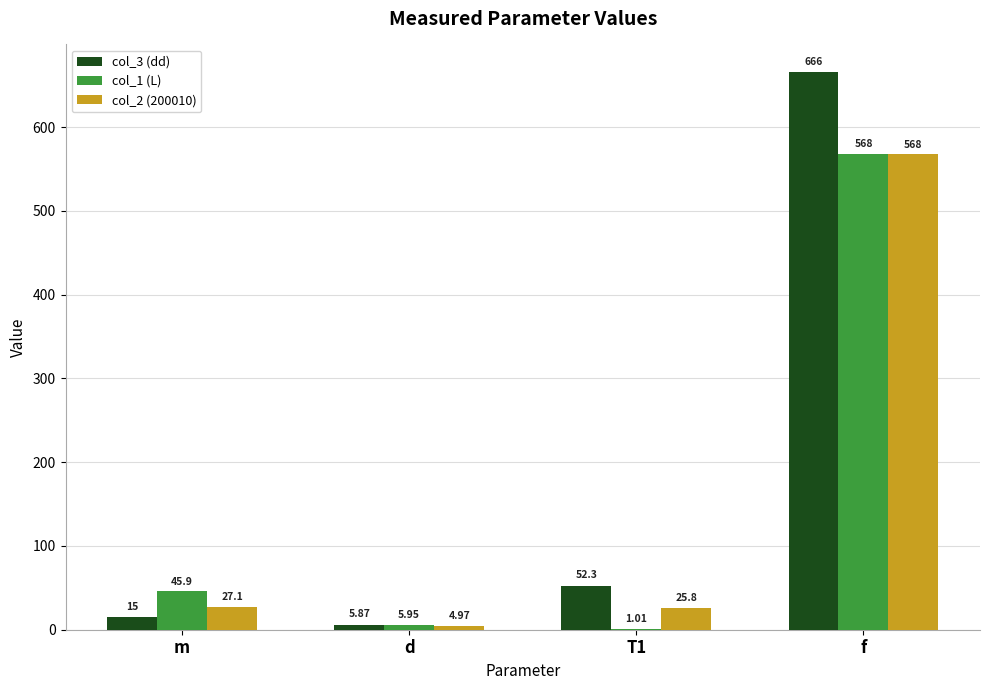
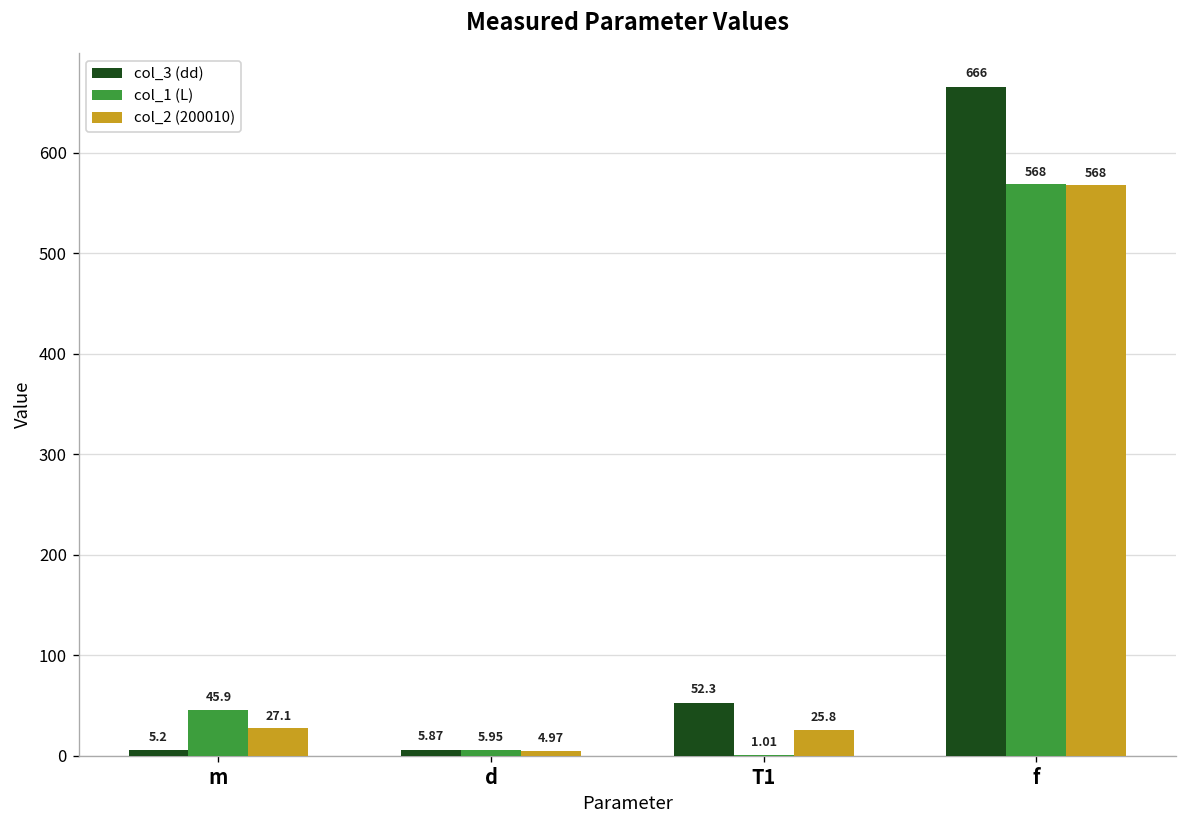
  {
    "col_3 (dd)": {
-     "m": 15,
+     "m": 5.2,
      "d": 5.87,
      "T1": 52.3,
      "f": 666
    },
    "col_1 (L)": {
      "m": 45.9,
      "d": 5.95,
      "T1": 1.01,
      "f": 568
    },
    "col_2 (200010)": {
      "m": 27.1,
      "d": 4.97,
      "T1": 25.8,
      "f": 568
    }
  }
